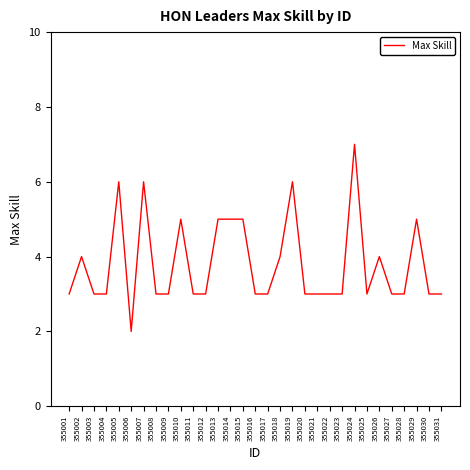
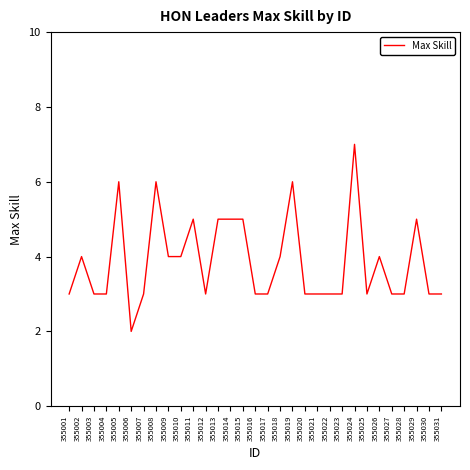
  {
    "355001": 3,
    "355002": 4,
    "355003": 3,
    "355004": 3,
    "355005": 6,
    "355006": 2,
-   "355007": 6,
-   "355008": 3,
-   "355009": 3,
-   "355010": 5,
-   "355011": 3,
+   "355007": 3,
+   "355008": 6,
+   "355009": 4,
+   "355010": 4,
+   "355011": 5,
    "355012": 3,
    "355013": 5,
    "355014": 5,
    "355015": 5,
    "355016": 3,
    "355017": 3,
    "355018": 4,
    "355019": 6,
    "355020": 3,
    "355021": 3,
    "355022": 3,
    "355023": 3,
    "355024": 7,
    "355025": 3,
    "355026": 4,
    "355027": 3,
    "355028": 3,
    "355029": 5,
    "355030": 3,
    "355031": 3
  }
